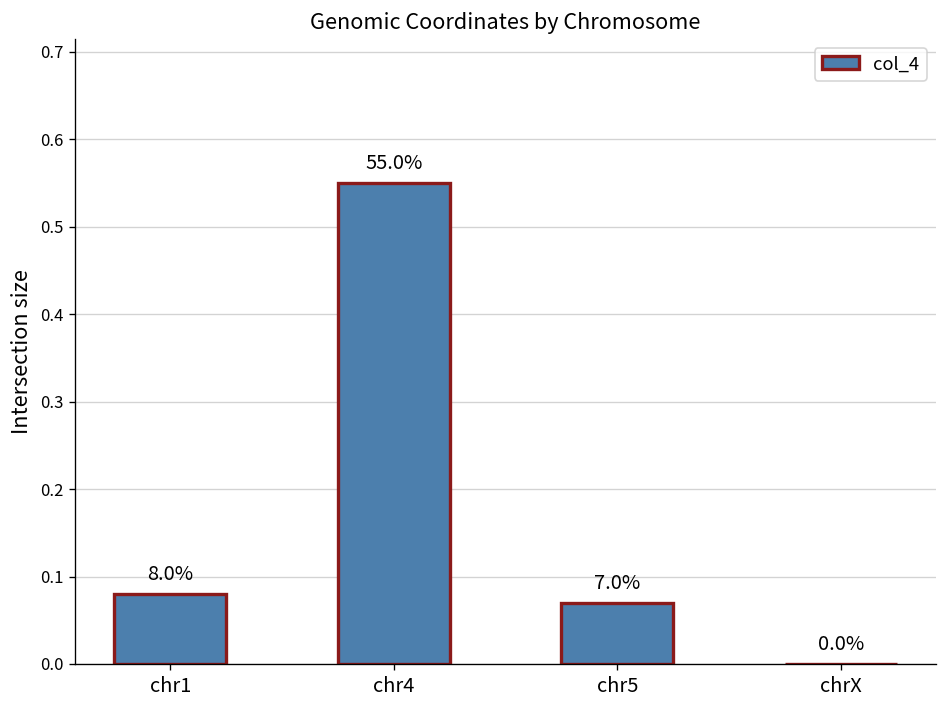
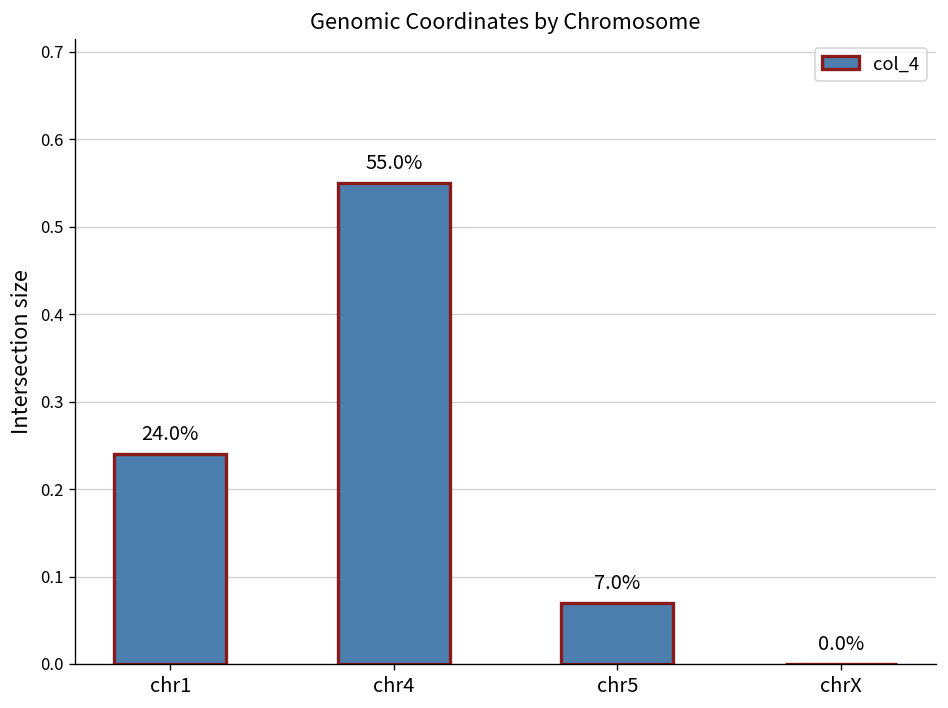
  {
-   "chr1": "8.0%",
+   "chr1": "24.0%",
    "chr4": "55.0%",
    "chr5": "7.0%",
    "chrX": "0.0%"
  }
